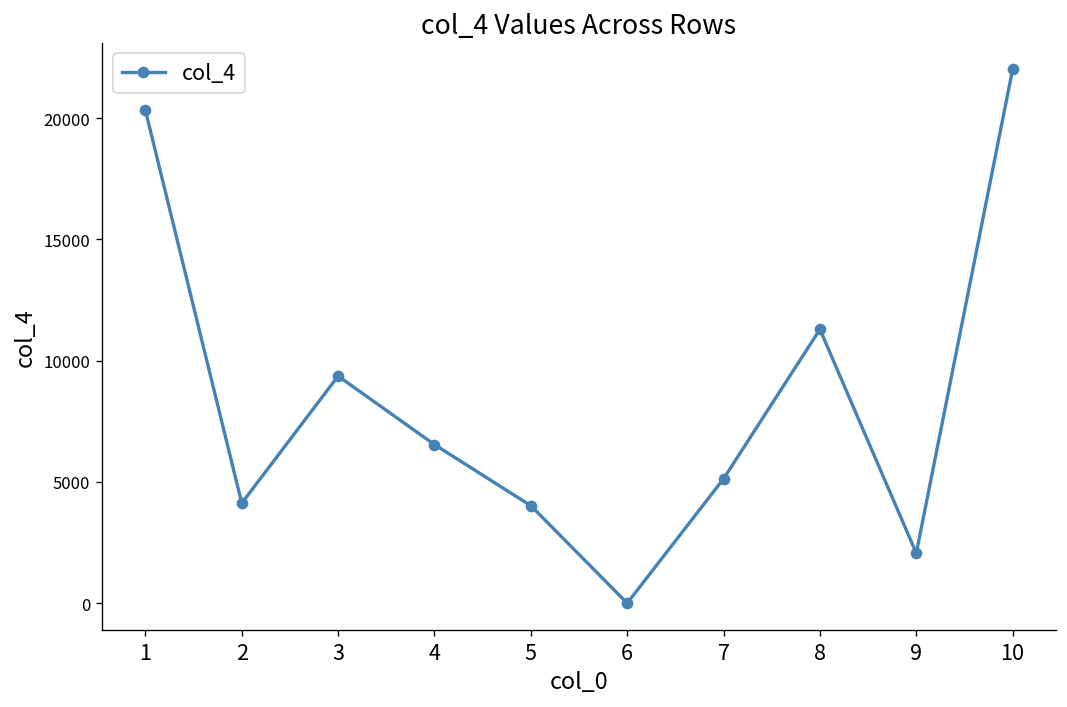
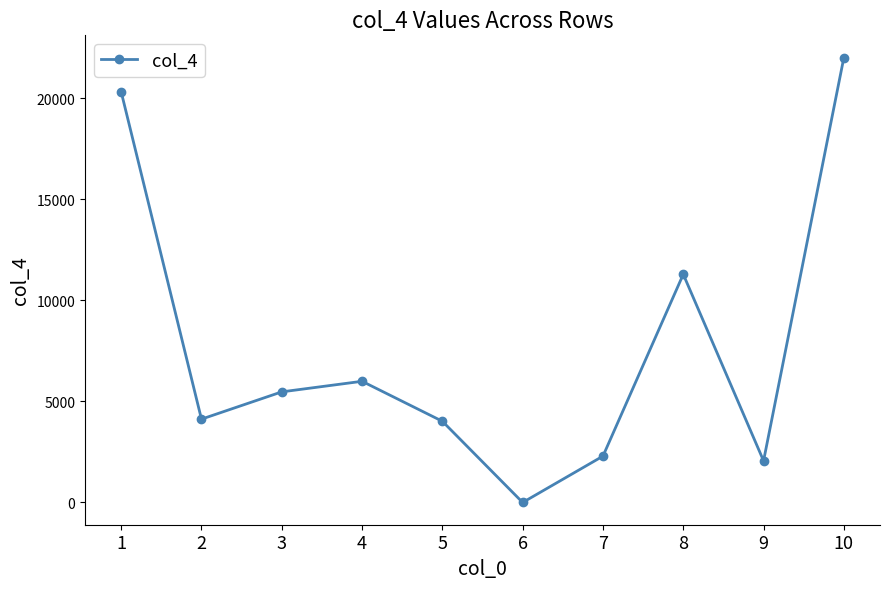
  {
    "1": 20300,
    "2": 4100,
-   "3": 9400,
-   "4": 6500,
+   "3": 5500,
+   "4": 6000,
    "5": 4000,
    "6": 0,
-   "7": 5100,
+   "7": 2300,
    "8": 11300,
    "9": 2100,
    "10": 22000
  }
